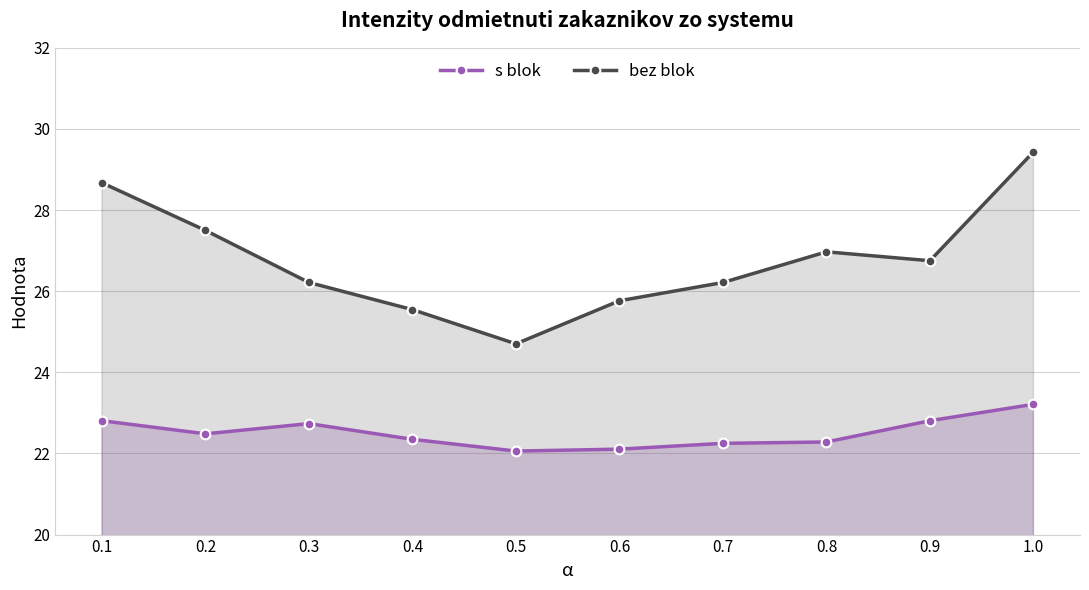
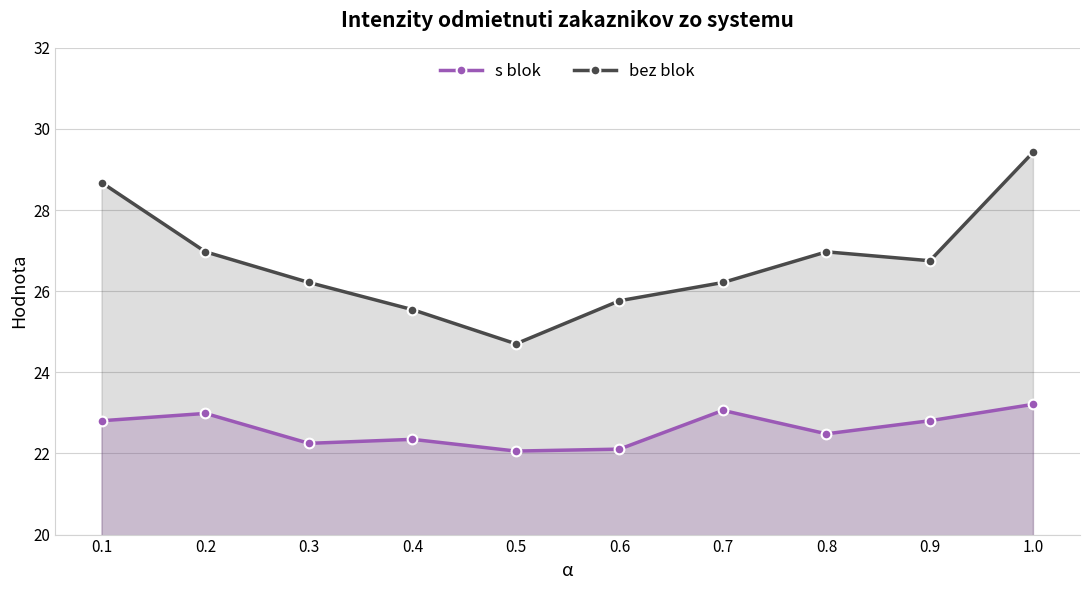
  {
    "s blok": {
      "0.1": 22.8,
-     "0.2": 22.5,
-     "0.3": 22.7,
+     "0.2": 23.0,
+     "0.3": 22.2,
      "0.4": 22.3,
      "0.5": 22.1,
      "0.6": 22.1,
-     "0.7": 22.2,
-     "0.8": 22.3,
+     "0.7": 23.1,
+     "0.8": 22.5,
      "0.9": 22.8,
      "1.0": 23.2
    },
    "bez blok": {
      "0.1": 28.7,
-     "0.2": 27.5,
+     "0.2": 27.0,
      "0.3": 26.2,
      "0.4": 25.5,
      "0.5": 24.7,
      "0.6": 25.8,
      "0.7": 26.2,
      "0.8": 27.0,
      "0.9": 26.8,
      "1.0": 29.4
    }
  }
